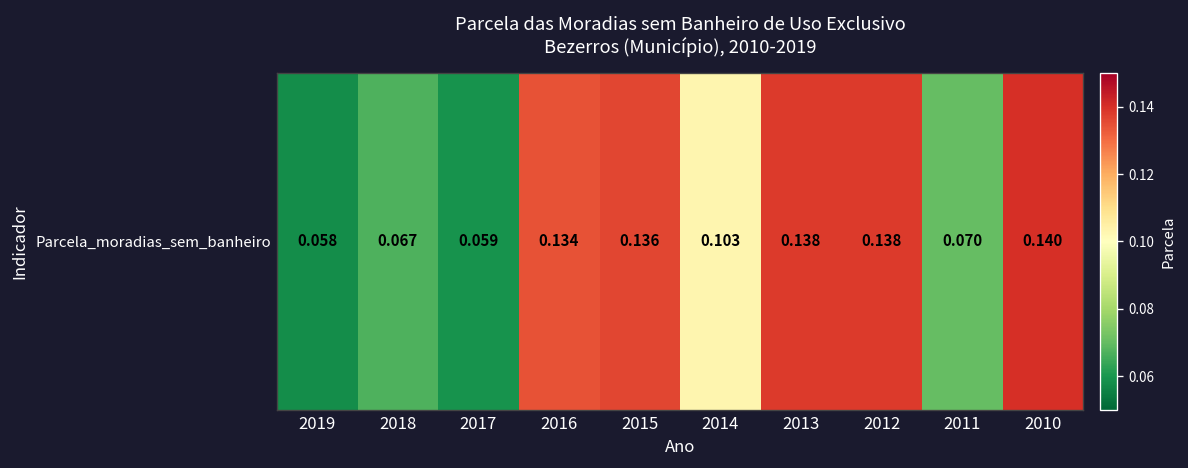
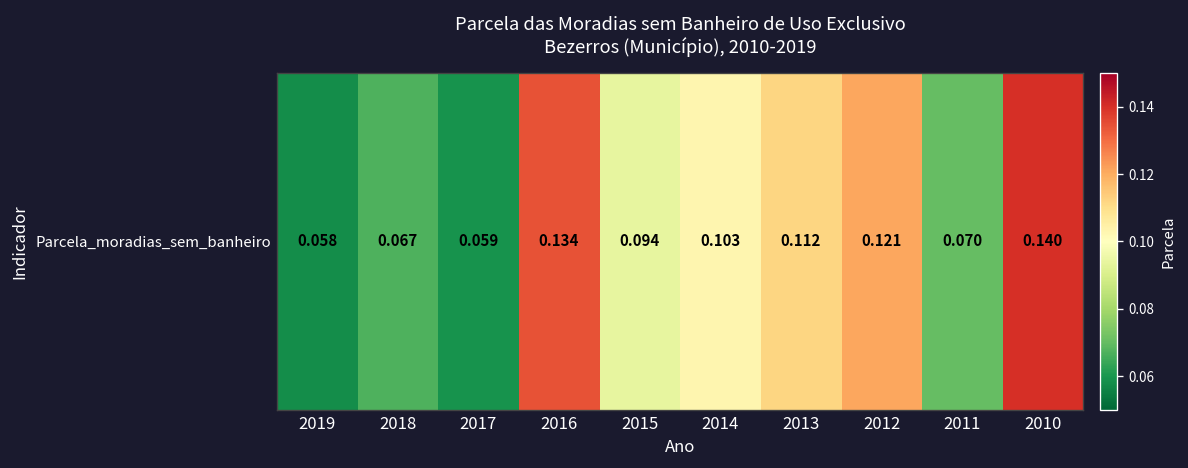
  {
    "Parcela_moradias_sem_banheiro": {
      "2019": 0.058,
      "2018": 0.067,
      "2017": 0.059,
      "2016": 0.134,
-     "2015": 0.136,
+     "2015": 0.094,
      "2014": 0.103,
-     "2013": 0.138,
-     "2012": 0.138,
+     "2013": 0.112,
+     "2012": 0.121,
      "2011": 0.070,
      "2010": 0.140
    }
  }
